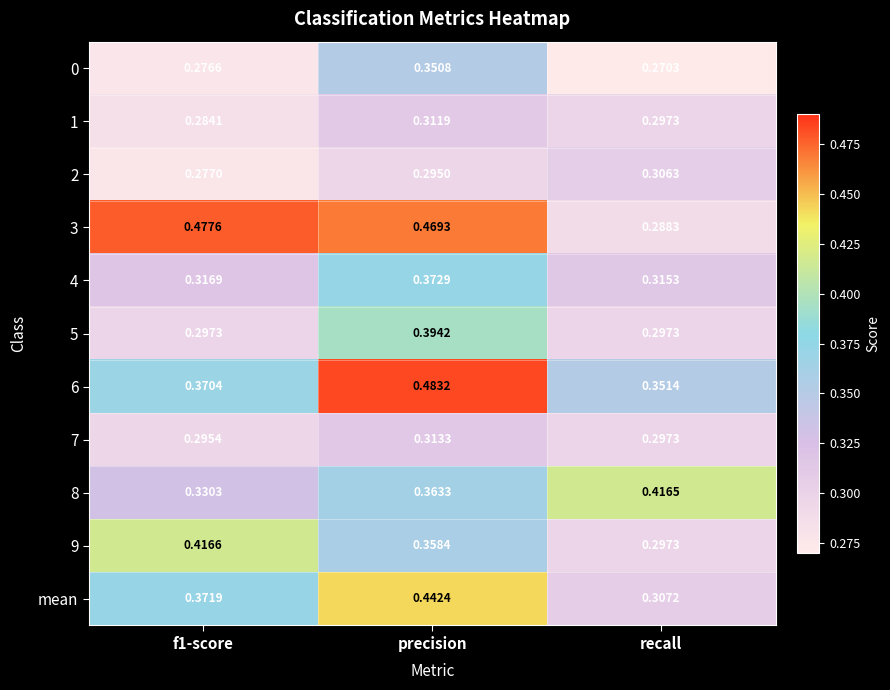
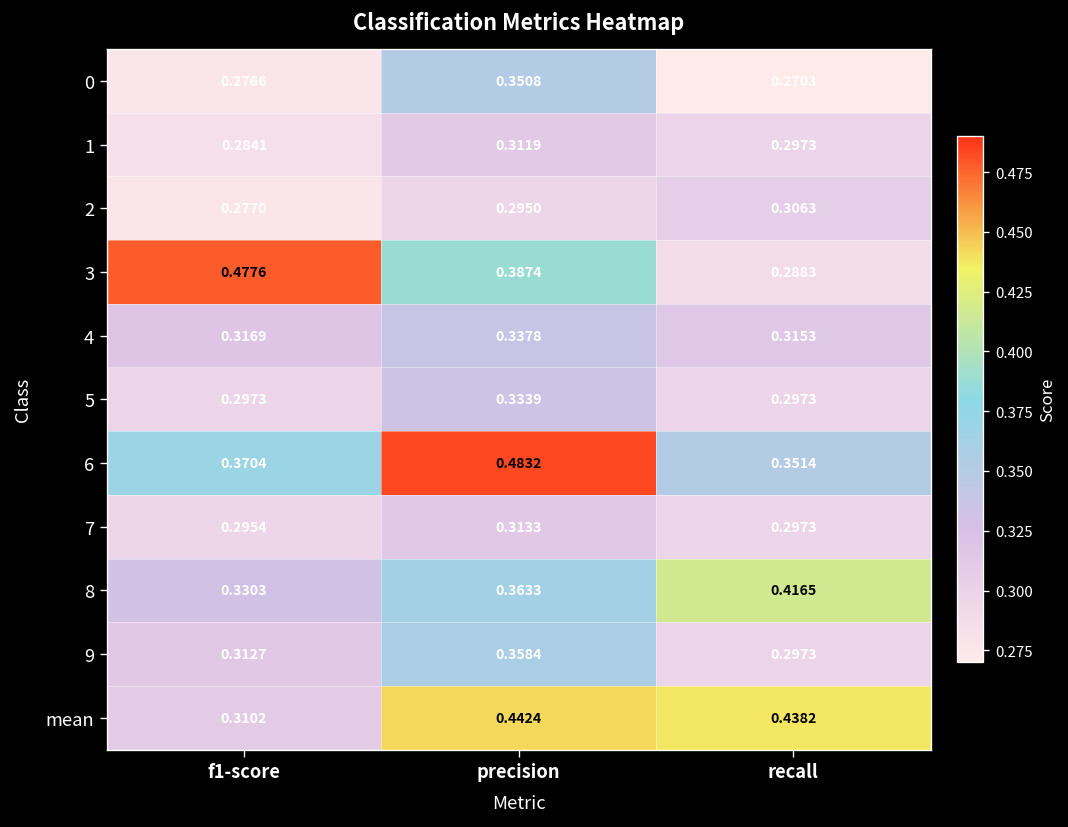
  {
    "0": {
      "precision": 0.3508
    },
    "1": {
      "precision": 0.3119
    },
    "2": {
      "recall": 0.3063
    },
    "3": {
      "f1-score": 0.4776,
-     "precision": 0.4693
+     "precision": 0.3874
    },
    "4": {
      "f1-score": 0.3169,
-     "precision": 0.3729,
+     "precision": 0.3378,
      "recall": 0.3153
    },
    "5": {
-     "precision": 0.3942
+     "precision": 0.3339
    },
    "6": {
      "f1-score": 0.3704,
      "precision": 0.4832,
      "recall": 0.3514
    },
    "7": {
      "precision": 0.3133
    },
    "8": {
      "f1-score": 0.3303,
      "precision": 0.3633,
      "recall": 0.4165
    },
    "9": {
-     "f1-score": 0.4166,
+     "f1-score": 0.3127,
      "precision": 0.3584
    },
    "mean": {
-     "f1-score": 0.3719,
+     "f1-score": 0.3102,
      "precision": 0.4424,
-     "recall": 0.3072
+     "recall": 0.4382
    }
  }
